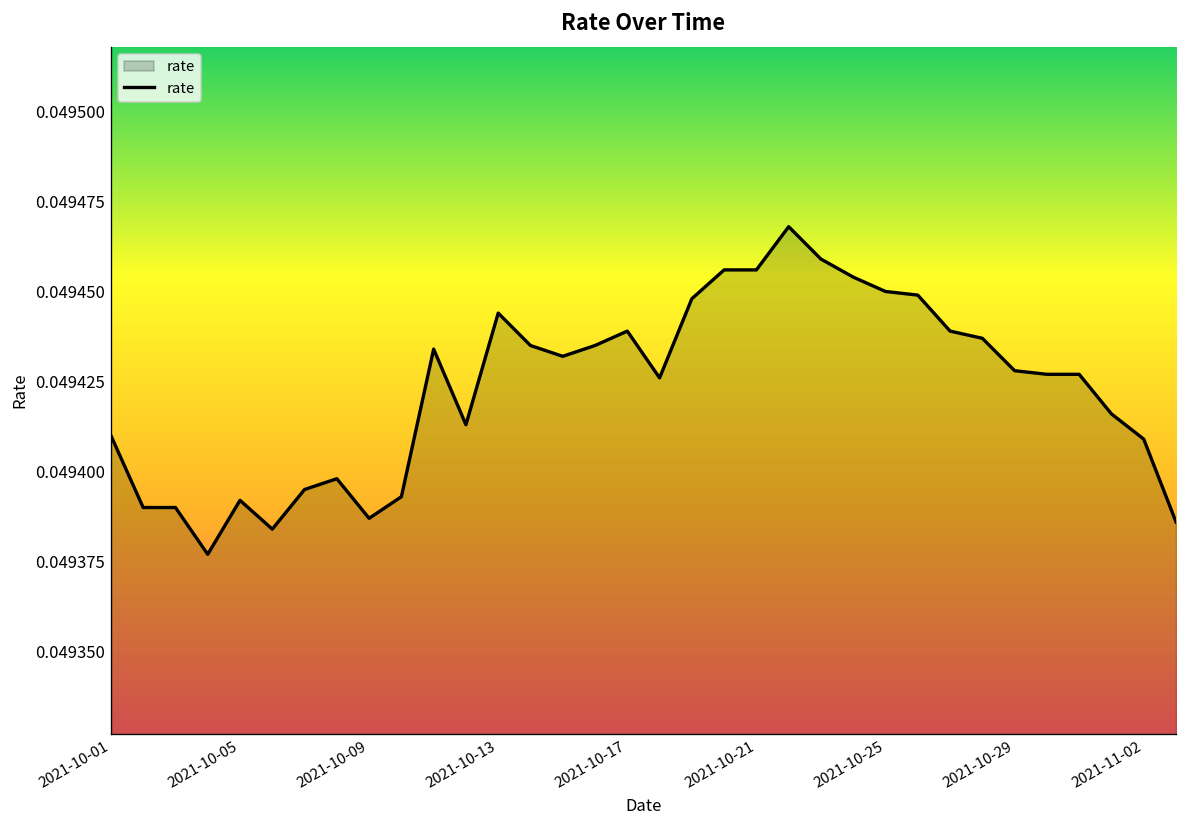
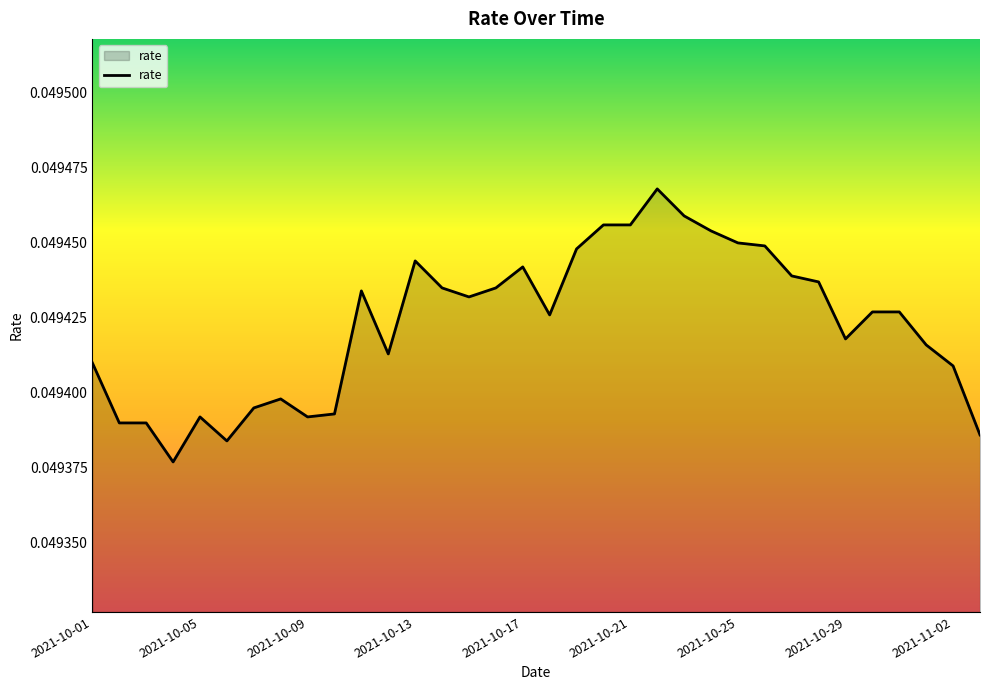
  {
    "2021-10-01": 0.049410,
    "2021-10-05": 0.049392,
-   "2021-10-09": 0.049387,
+   "2021-10-09": 0.049392,
    "2021-10-13": 0.049444,
-   "2021-10-17": 0.049439,
+   "2021-10-17": 0.049442,
    "2021-10-21": 0.049456,
    "2021-10-25": 0.049450,
-   "2021-10-29": 0.049428,
+   "2021-10-29": 0.049418,
    "2021-11-02": 0.049409
  }
